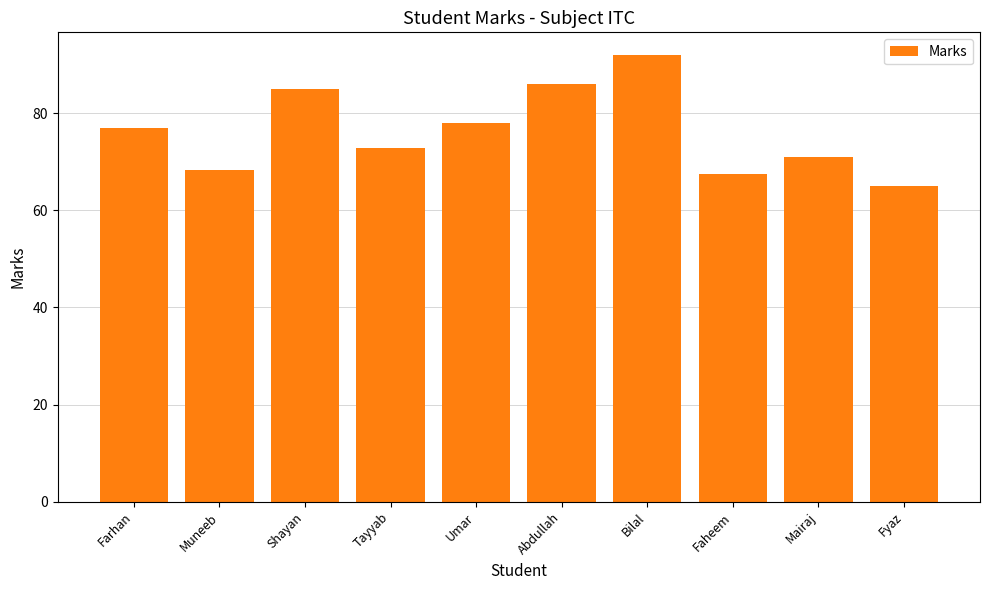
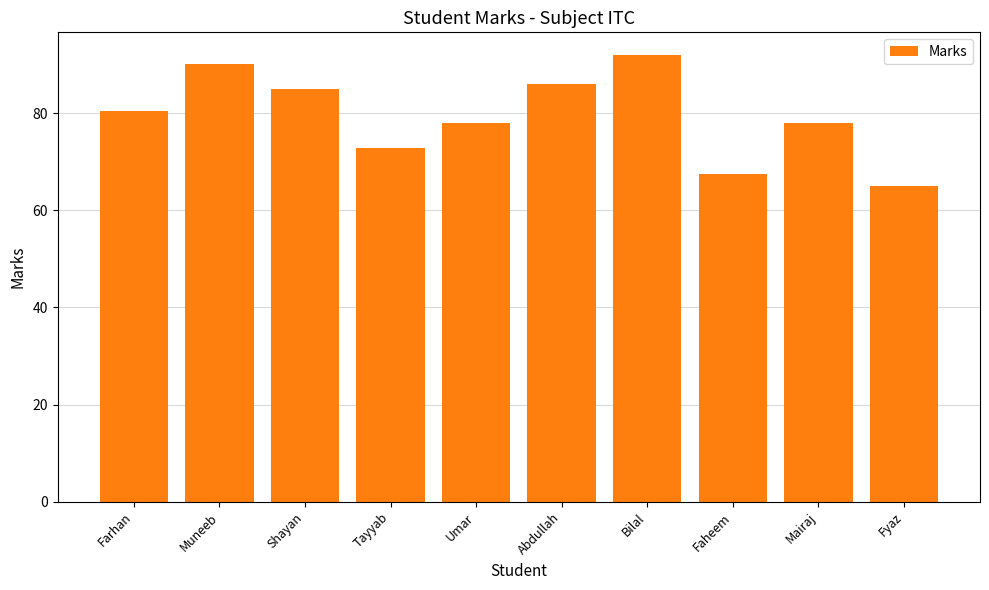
  {
-   "Farhan": 77,
-   "Muneeb": 68,
+   "Farhan": 80,
+   "Muneeb": 90,
    "Shayan": 85,
    "Tayyab": 73,
    "Umar": 78,
    "Abdullah": 86,
    "Bilal": 92,
    "Faheem": 67,
-   "Mairaj": 71,
+   "Mairaj": 78,
    "Fyaz": 65
  }
